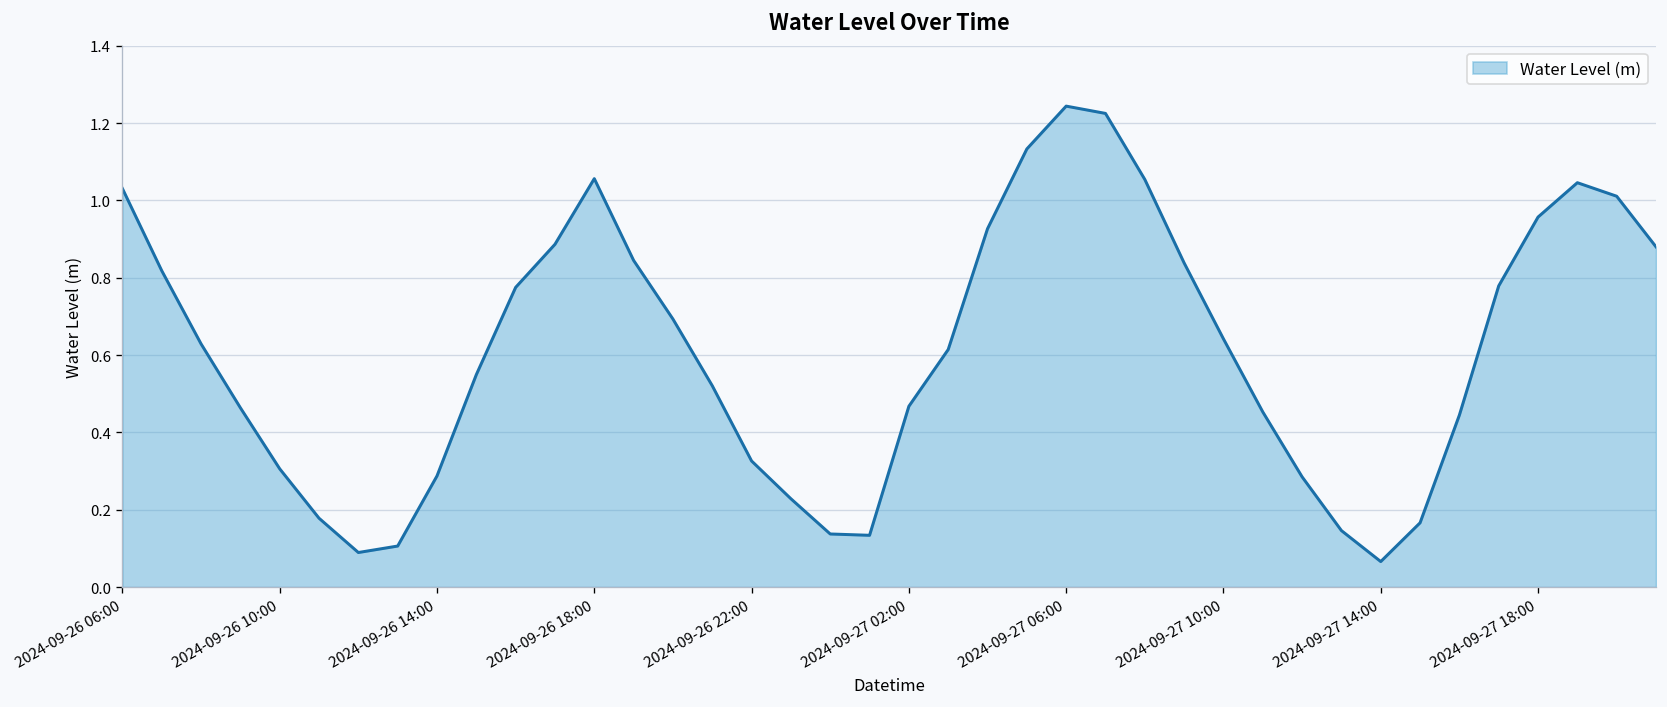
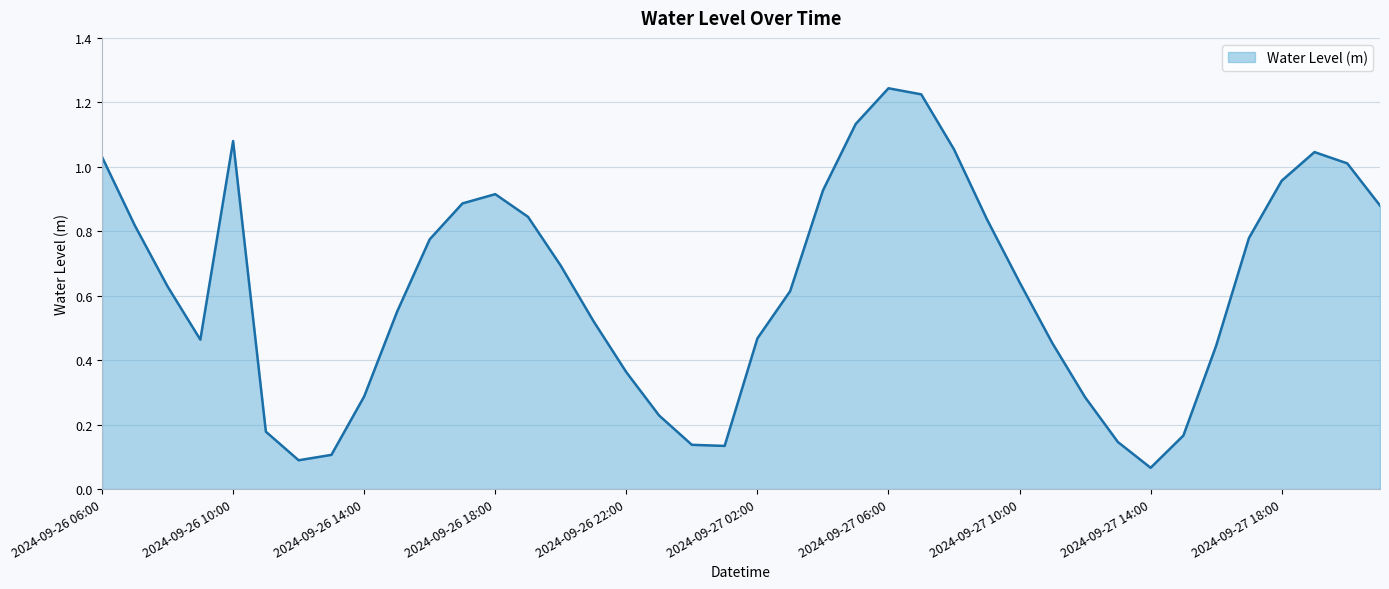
  {
    "2024-09-26 06:00": 1.03,
-   "2024-09-26 10:00": 0.31,
+   "2024-09-26 10:00": 1.08,
    "2024-09-26 14:00": 0.29,
-   "2024-09-26 18:00": 1.06,
-   "2024-09-26 22:00": 0.33,
+   "2024-09-26 18:00": 0.92,
+   "2024-09-26 22:00": 0.36,
    "2024-09-27 02:00": 0.47,
    "2024-09-27 06:00": 1.24,
    "2024-09-27 10:00": 0.64,
    "2024-09-27 14:00": 0.07,
    "2024-09-27 18:00": 0.96
  }
